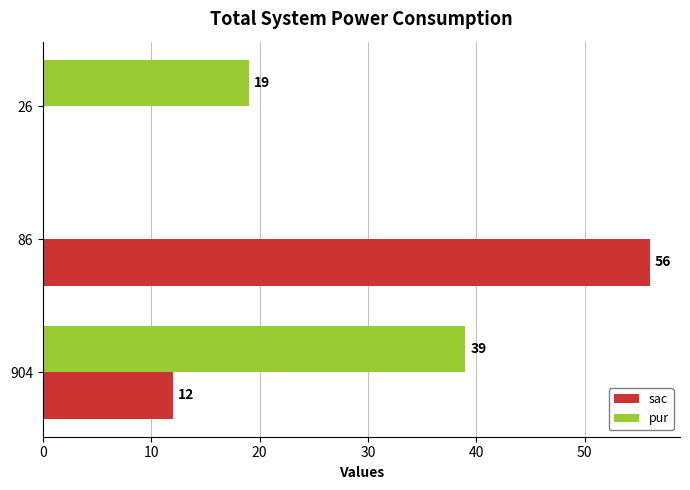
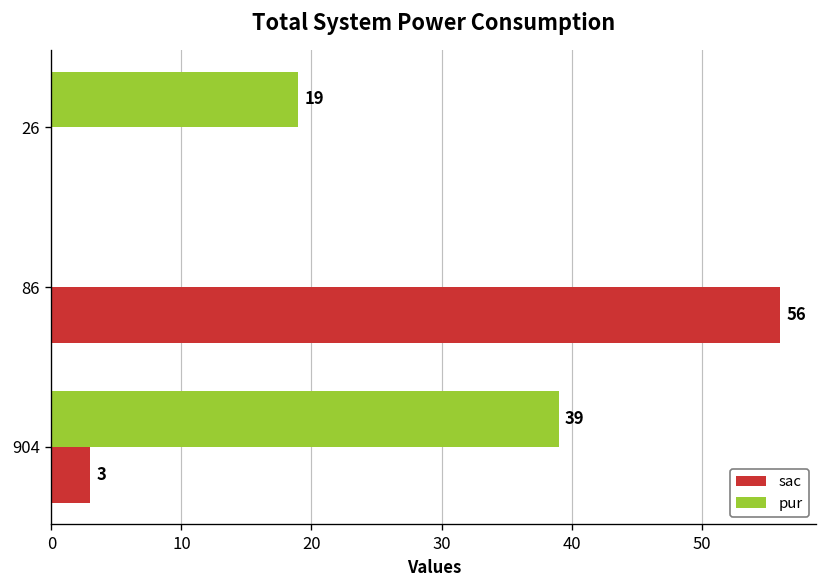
  {
    "sac": {
      "86": 56,
-     "904": 12
+     "904": 3
    },
    "pur": {
      "26": 19,
      "904": 39
    }
  }
